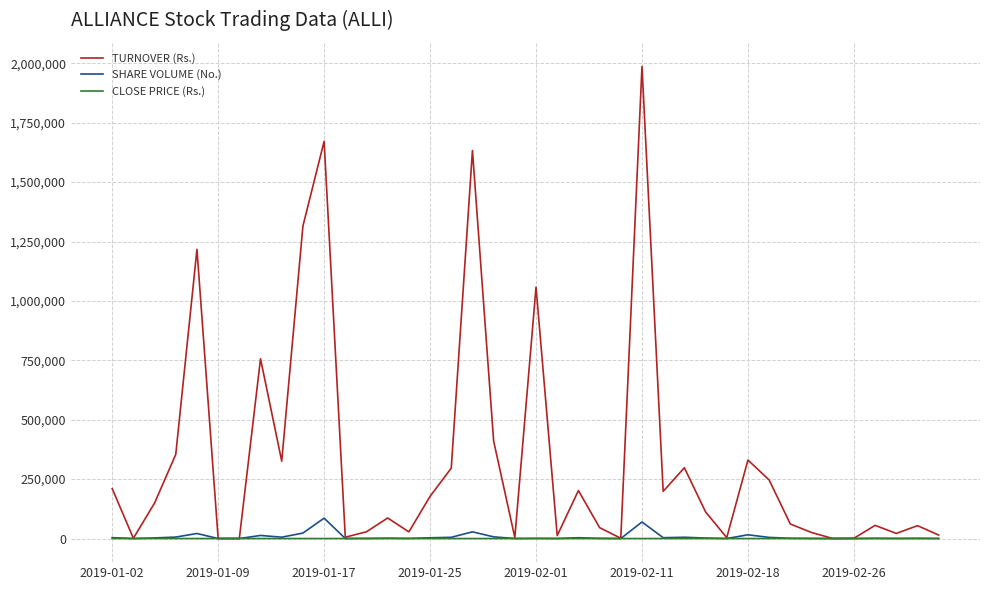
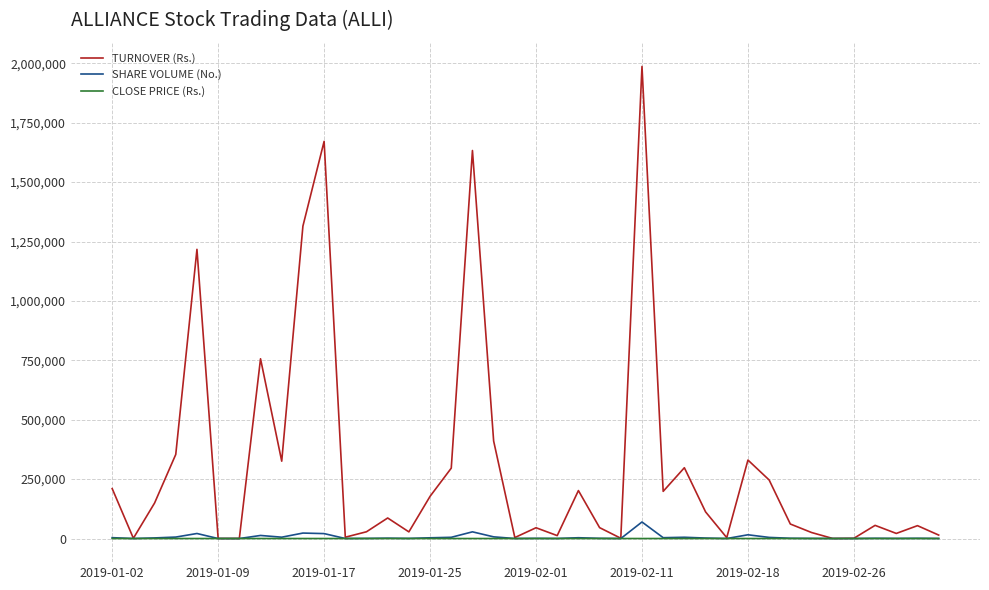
  {
    "TURNOVER (Rs.)": {
      "2019-01-02": "210,000",
      "2019-01-17": "1,670,000",
      "2019-01-25": "180,000",
-     "2019-02-01": "1,060,000",
+     "2019-02-01": "50,000",
      "2019-02-11": "1,990,000",
      "2019-02-18": "330,000"
    },
    "SHARE VOLUME (No.)": {
-     "2019-01-17": "90,000",
+     "2019-01-17": "20,000",
      "2019-02-11": "70,000",
      "2019-02-18": "20,000"
    },
    "CLOSE PRICE (Rs.)": {
      "2019-01-17": "0",
      "2019-02-11": "0",
      "2019-02-18": "0"
    }
  }
